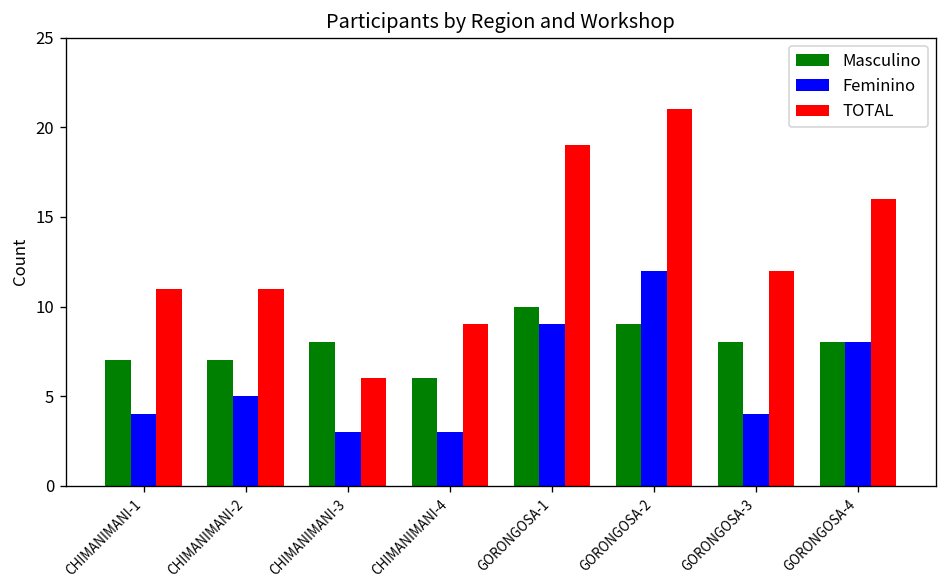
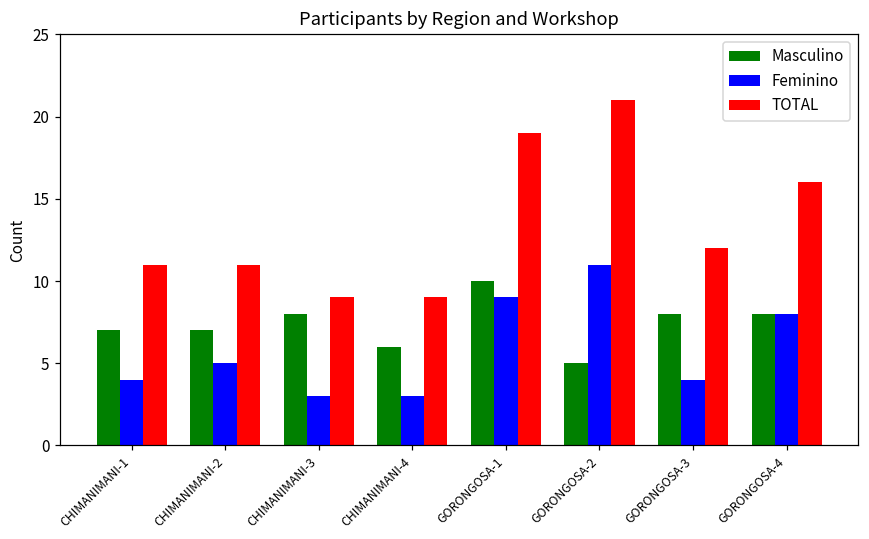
  {
    "Masculino": {
      "CHIMANIMANI-1": 7,
      "CHIMANIMANI-2": 7,
      "CHIMANIMANI-3": 8,
      "CHIMANIMANI-4": 6,
      "GORONGOSA-1": 10,
-     "GORONGOSA-2": 9,
+     "GORONGOSA-2": 5,
      "GORONGOSA-3": 8,
      "GORONGOSA-4": 8
    },
    "Feminino": {
      "CHIMANIMANI-1": 4,
      "CHIMANIMANI-2": 5,
      "CHIMANIMANI-3": 3,
      "CHIMANIMANI-4": 3,
      "GORONGOSA-1": 9,
-     "GORONGOSA-2": 12,
+     "GORONGOSA-2": 11,
      "GORONGOSA-3": 4,
      "GORONGOSA-4": 8
    },
    "TOTAL": {
      "CHIMANIMANI-1": 11,
      "CHIMANIMANI-2": 11,
-     "CHIMANIMANI-3": 6,
+     "CHIMANIMANI-3": 9,
      "CHIMANIMANI-4": 9,
      "GORONGOSA-1": 19,
      "GORONGOSA-2": 21,
      "GORONGOSA-3": 12,
      "GORONGOSA-4": 16
    }
  }
